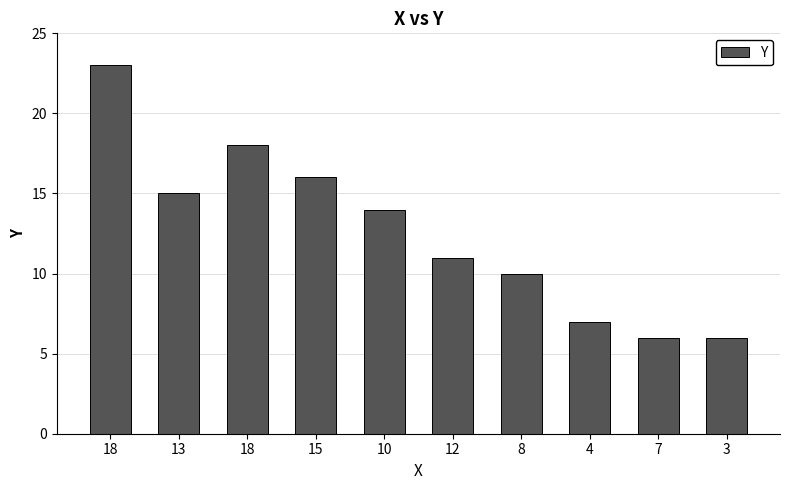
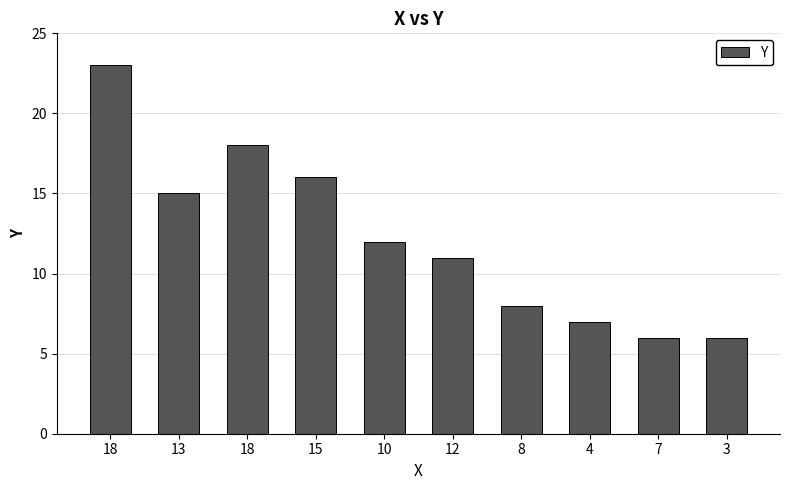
  {
    "13": 15,
    "15": 16,
-   "10": 14,
+   "10": 12,
    "12": 11,
-   "8": 10,
+   "8": 8,
    "4": 7,
    "7": 6,
    "3": 6
  }
